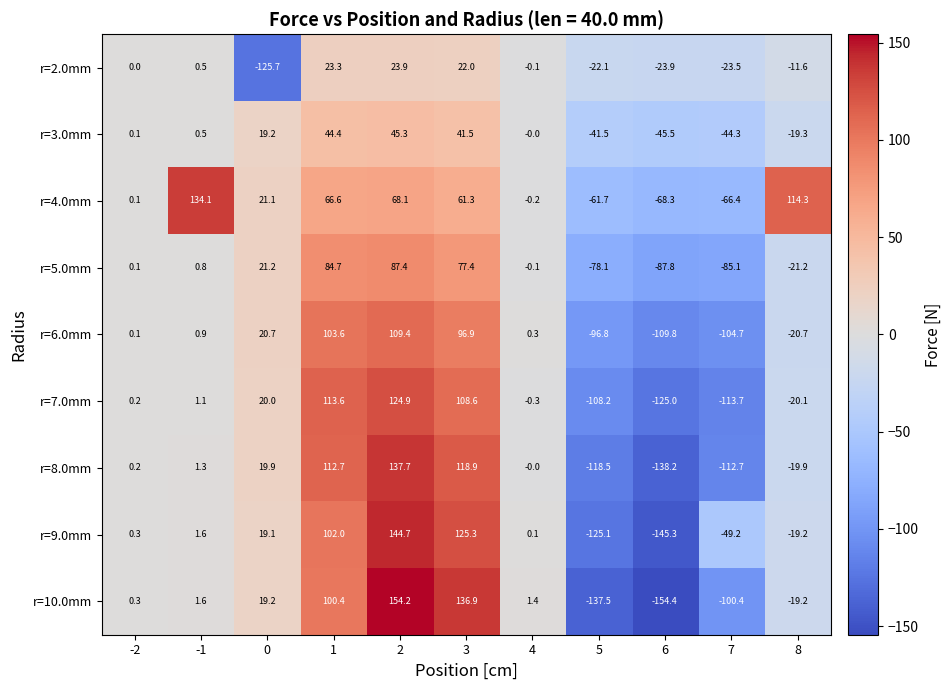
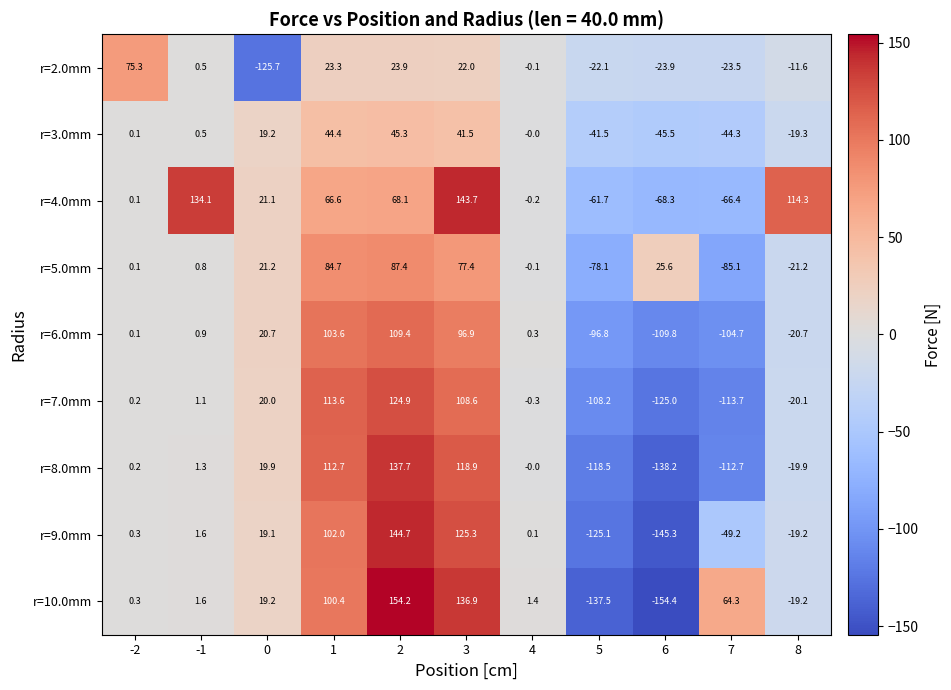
  {
    "r=2.0mm": {
-     "-2": 0.0,
+     "-2": 75.3,
      "-1": 0.5,
      "0": -125.7,
      "1": 23.3,
      "2": 23.9,
      "3": 22.0,
      "4": -0.1,
      "5": -22.1,
      "6": -23.9,
      "7": -23.5,
      "8": -11.6
    },
    "r=3.0mm": {
      "-2": 0.1,
      "-1": 0.5,
      "0": 19.2,
      "1": 44.4,
      "2": 45.3,
      "3": 41.5,
      "4": -0.0,
      "5": -41.5,
      "6": -45.5,
      "7": -44.3,
      "8": -19.3
    },
    "r=4.0mm": {
      "-2": 0.1,
      "-1": 134.1,
      "0": 21.1,
      "1": 66.6,
      "2": 68.1,
-     "3": 61.3,
+     "3": 143.7,
      "4": -0.2,
      "5": -61.7,
      "6": -68.3,
      "7": -66.4,
      "8": 114.3
    },
    "r=5.0mm": {
      "-2": 0.1,
      "-1": 0.8,
      "0": 21.2,
      "1": 84.7,
      "2": 87.4,
      "3": 77.4,
      "4": -0.1,
      "5": -78.1,
-     "6": -87.8,
+     "6": 25.6,
      "7": -85.1,
      "8": -21.2
    },
    "r=6.0mm": {
      "-2": 0.1,
      "-1": 0.9,
      "0": 20.7,
      "1": 103.6,
      "2": 109.4,
      "3": 96.9,
      "4": 0.3,
      "5": -96.8,
      "6": -109.8,
      "7": -104.7,
      "8": -20.7
    },
    "r=7.0mm": {
      "-2": 0.2,
      "-1": 1.1,
      "0": 20.0,
      "1": 113.6,
      "2": 124.9,
      "3": 108.6,
      "4": -0.3,
      "5": -108.2,
      "6": -125.0,
      "7": -113.7,
      "8": -20.1
    },
    "r=8.0mm": {
      "-2": 0.2,
      "-1": 1.3,
      "0": 19.9,
      "1": 112.7,
      "2": 137.7,
      "3": 118.9,
      "4": -0.0,
      "5": -118.5,
      "6": -138.2,
      "7": -112.7,
      "8": -19.9
    },
    "r=9.0mm": {
      "-2": 0.3,
      "-1": 1.6,
      "0": 19.1,
      "1": 102.0,
      "2": 144.7,
      "3": 125.3,
      "4": 0.1,
      "5": -125.1,
      "6": -145.3,
      "7": -49.2,
      "8": -19.2
    },
    "r=10.0mm": {
      "-2": 0.3,
      "-1": 1.6,
      "0": 19.2,
      "1": 100.4,
      "2": 154.2,
      "3": 136.9,
      "4": 1.4,
      "5": -137.5,
      "6": -154.4,
-     "7": -100.4,
+     "7": 64.3,
      "8": -19.2
    }
  }
